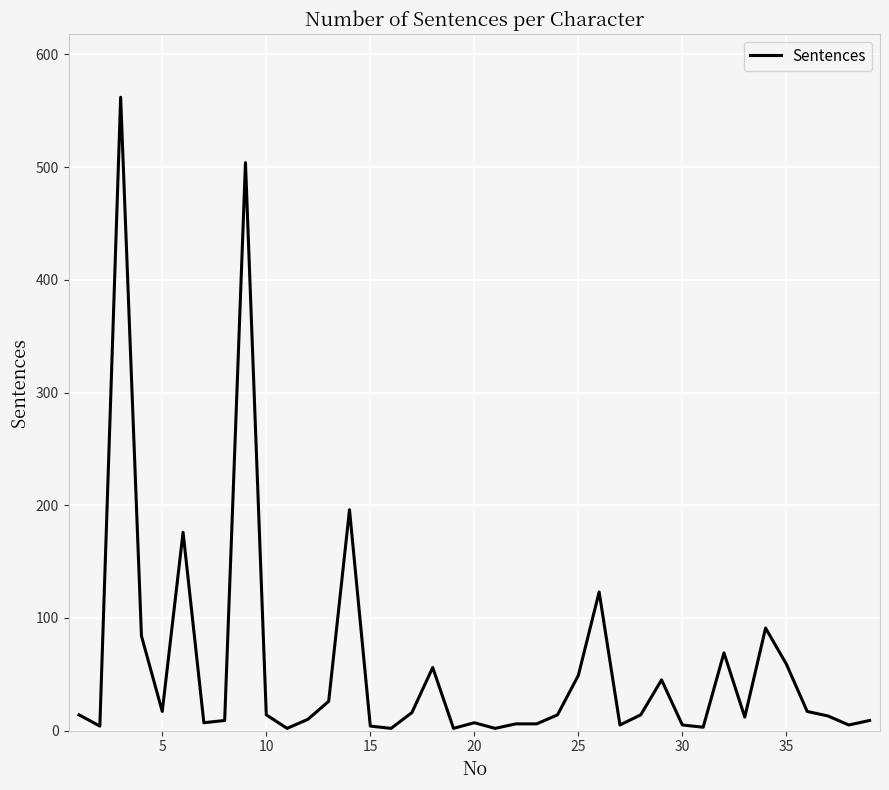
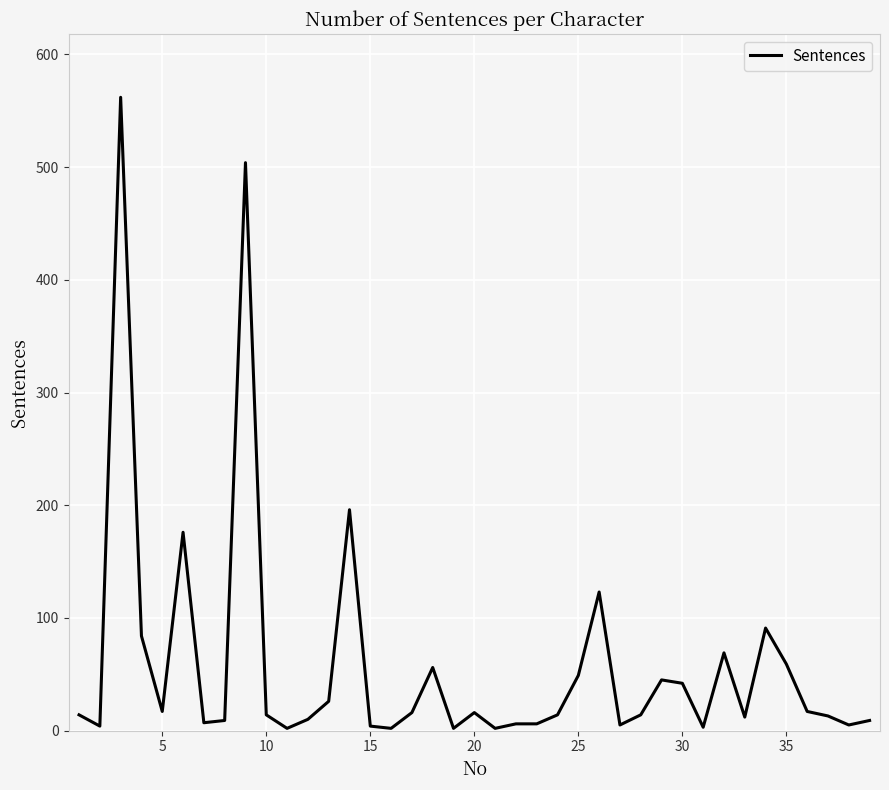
  {
    "5": 17,
    "10": 14,
    "15": 4,
-   "20": 7,
+   "20": 16,
    "25": 49,
-   "30": 5,
+   "30": 42,
    "35": 59
  }
